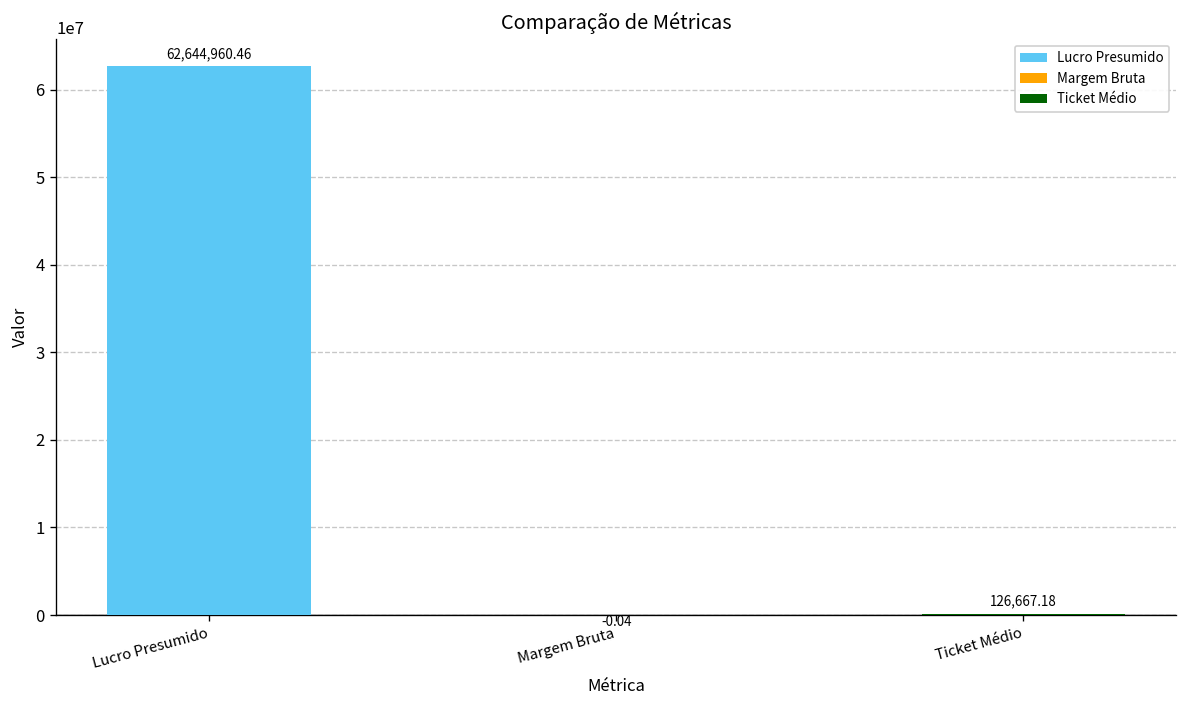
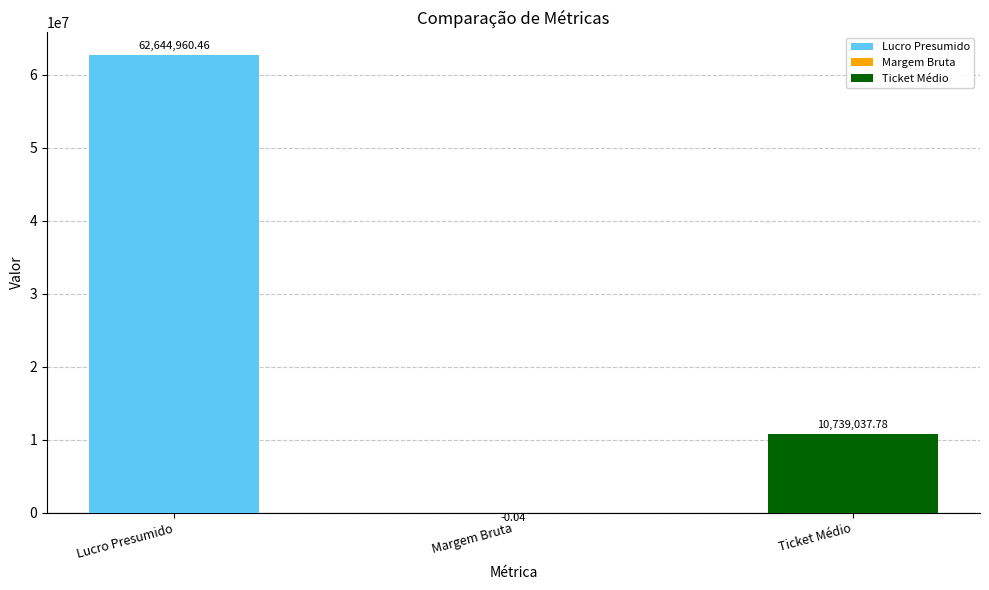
  {
    "Lucro Presumido": "62,644,960.46",
    "Margem Bruta": "-0.04",
-   "Ticket Médio": "126,667.18"
+   "Ticket Médio": "10,739,037.78"
  }
